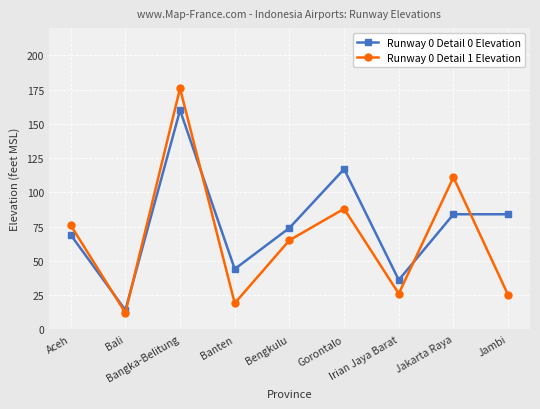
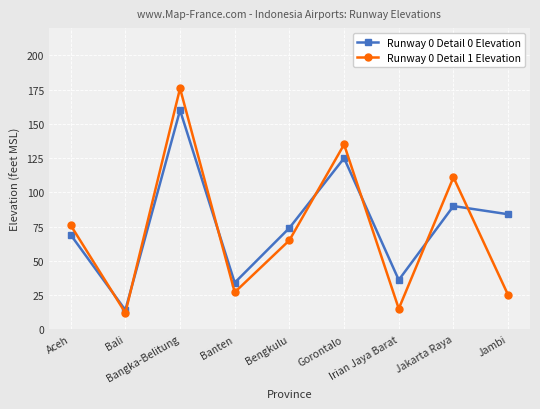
  {
    "Runway 0 Detail 0 Elevation": {
      "Aceh": 69,
      "Bali": 14,
      "Bangka-Belitung": 160,
-     "Banten": 44,
+     "Banten": 34,
      "Bengkulu": 74,
-     "Gorontalo": 117,
+     "Gorontalo": 125,
      "Irian Jaya Barat": 36,
-     "Jakarta Raya": 84,
+     "Jakarta Raya": 90,
      "Jambi": 84
    },
    "Runway 0 Detail 1 Elevation": {
      "Aceh": 76,
      "Bali": 12,
      "Bangka-Belitung": 176,
-     "Banten": 19,
+     "Banten": 27,
      "Bengkulu": 65,
-     "Gorontalo": 88,
-     "Irian Jaya Barat": 26,
+     "Gorontalo": 135,
+     "Irian Jaya Barat": 15,
      "Jakarta Raya": 111,
      "Jambi": 25
    }
  }
